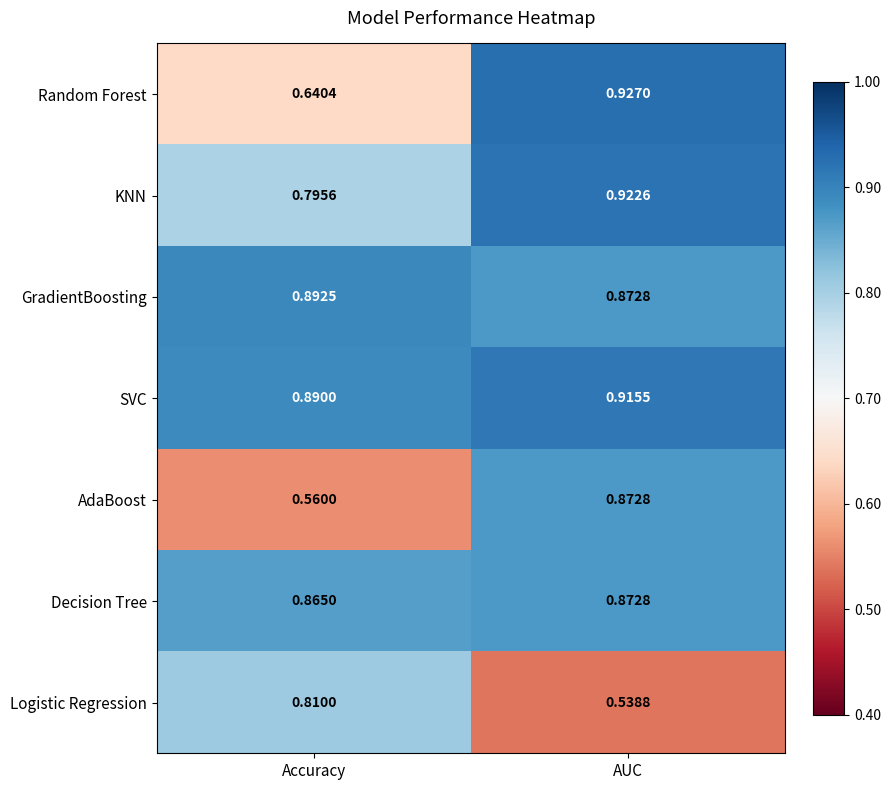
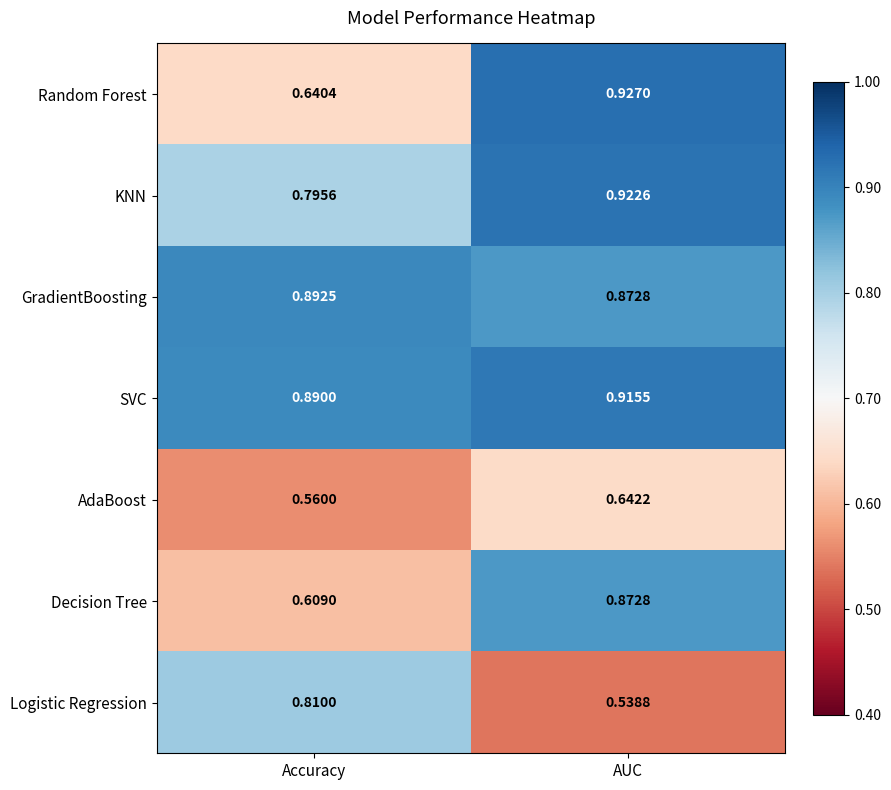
  {
    "Random Forest": {
      "Accuracy": 0.6404,
      "AUC": 0.9270
    },
    "KNN": {
      "Accuracy": 0.7956,
      "AUC": 0.9226
    },
    "GradientBoosting": {
      "Accuracy": 0.8925,
      "AUC": 0.8728
    },
    "SVC": {
      "Accuracy": 0.8900,
      "AUC": 0.9155
    },
    "AdaBoost": {
      "Accuracy": 0.5600,
-     "AUC": 0.8728
+     "AUC": 0.6422
    },
    "Decision Tree": {
-     "Accuracy": 0.8650,
+     "Accuracy": 0.6090,
      "AUC": 0.8728
    },
    "Logistic Regression": {
      "Accuracy": 0.8100,
      "AUC": 0.5388
    }
  }
